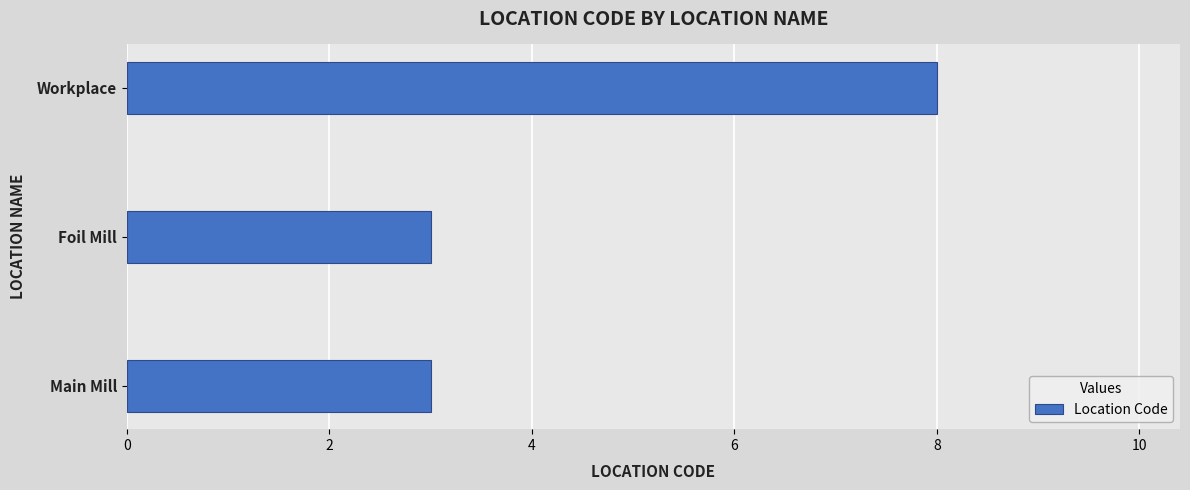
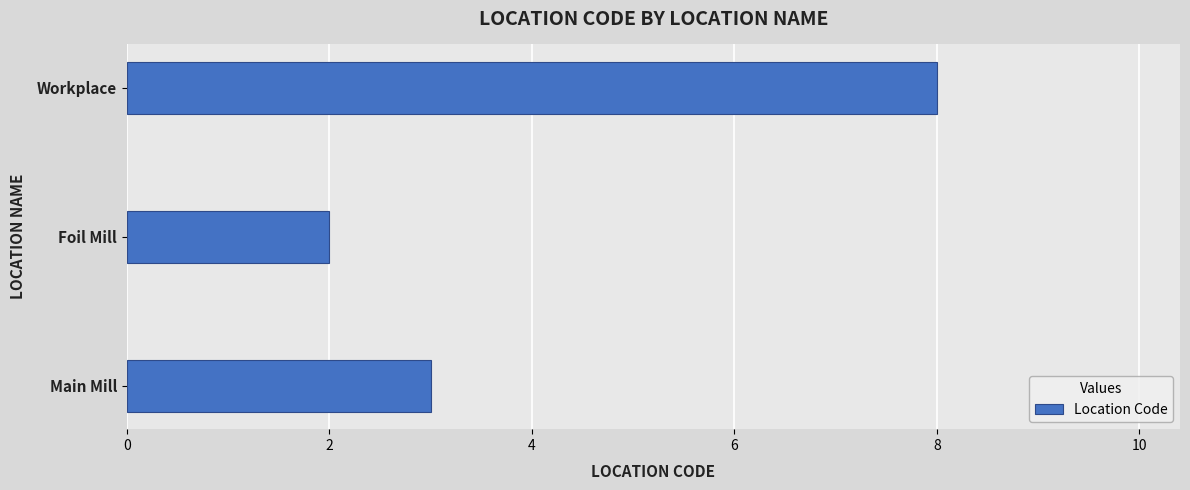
  {
    "Workplace": 8,
-   "Foil Mill": 3,
+   "Foil Mill": 2,
    "Main Mill": 3
  }
